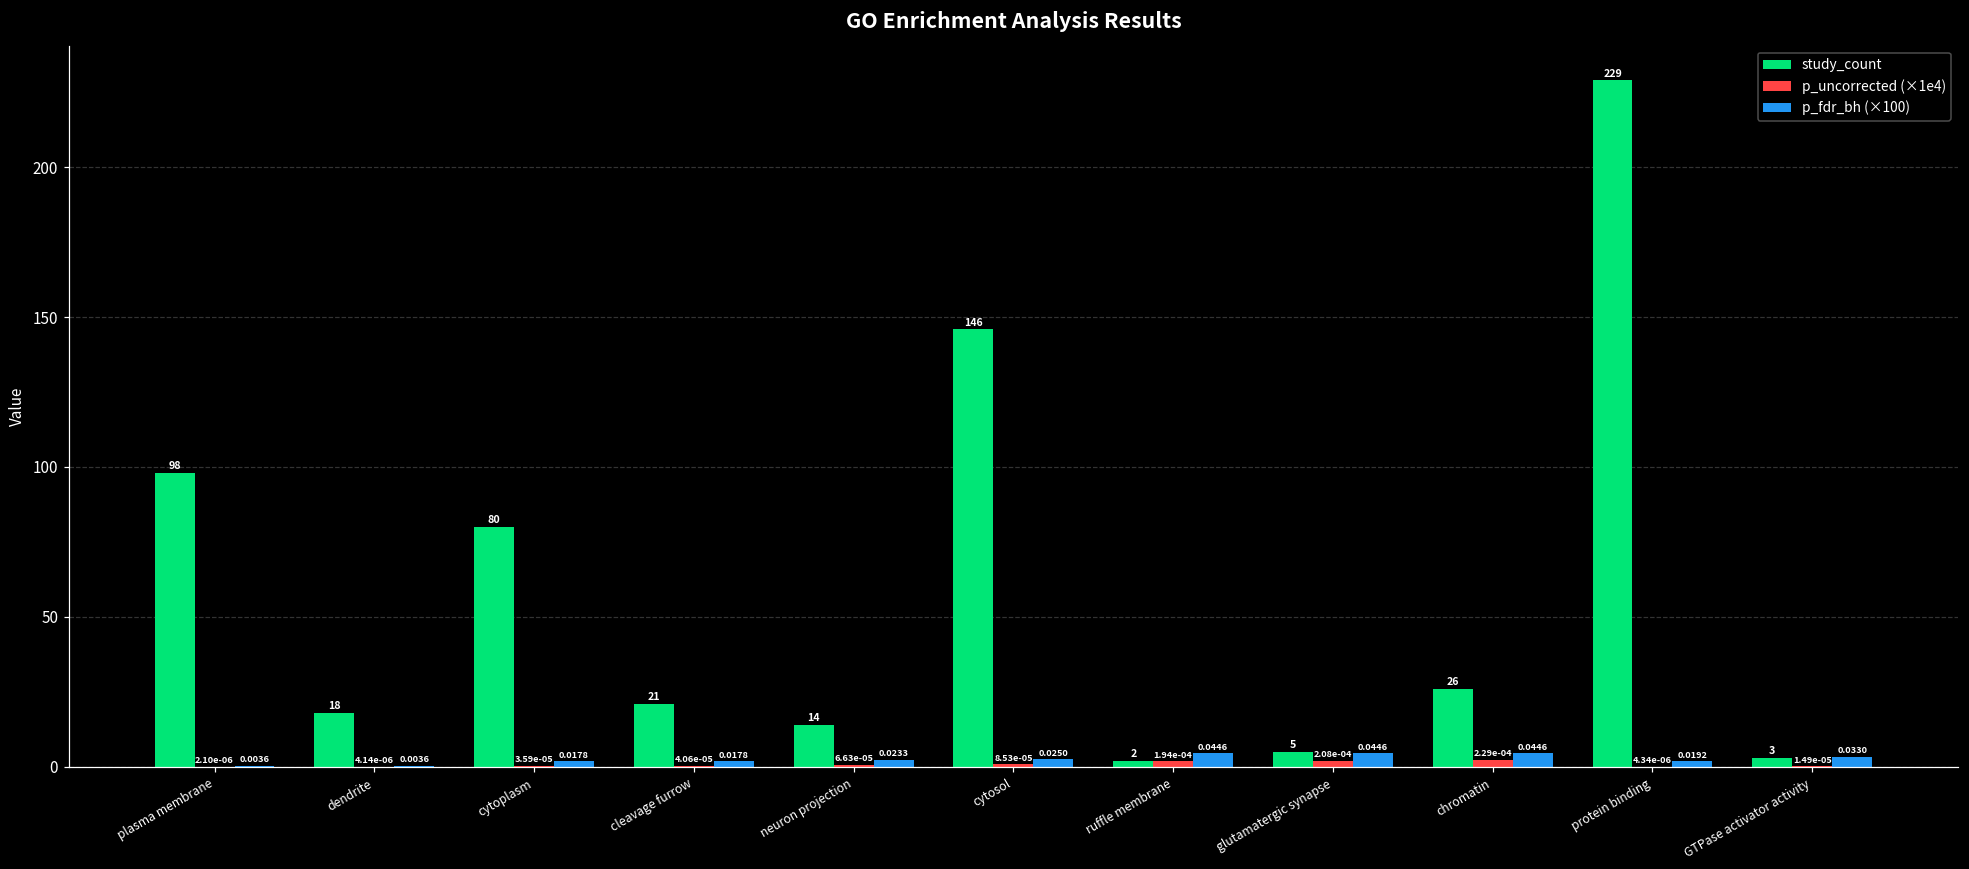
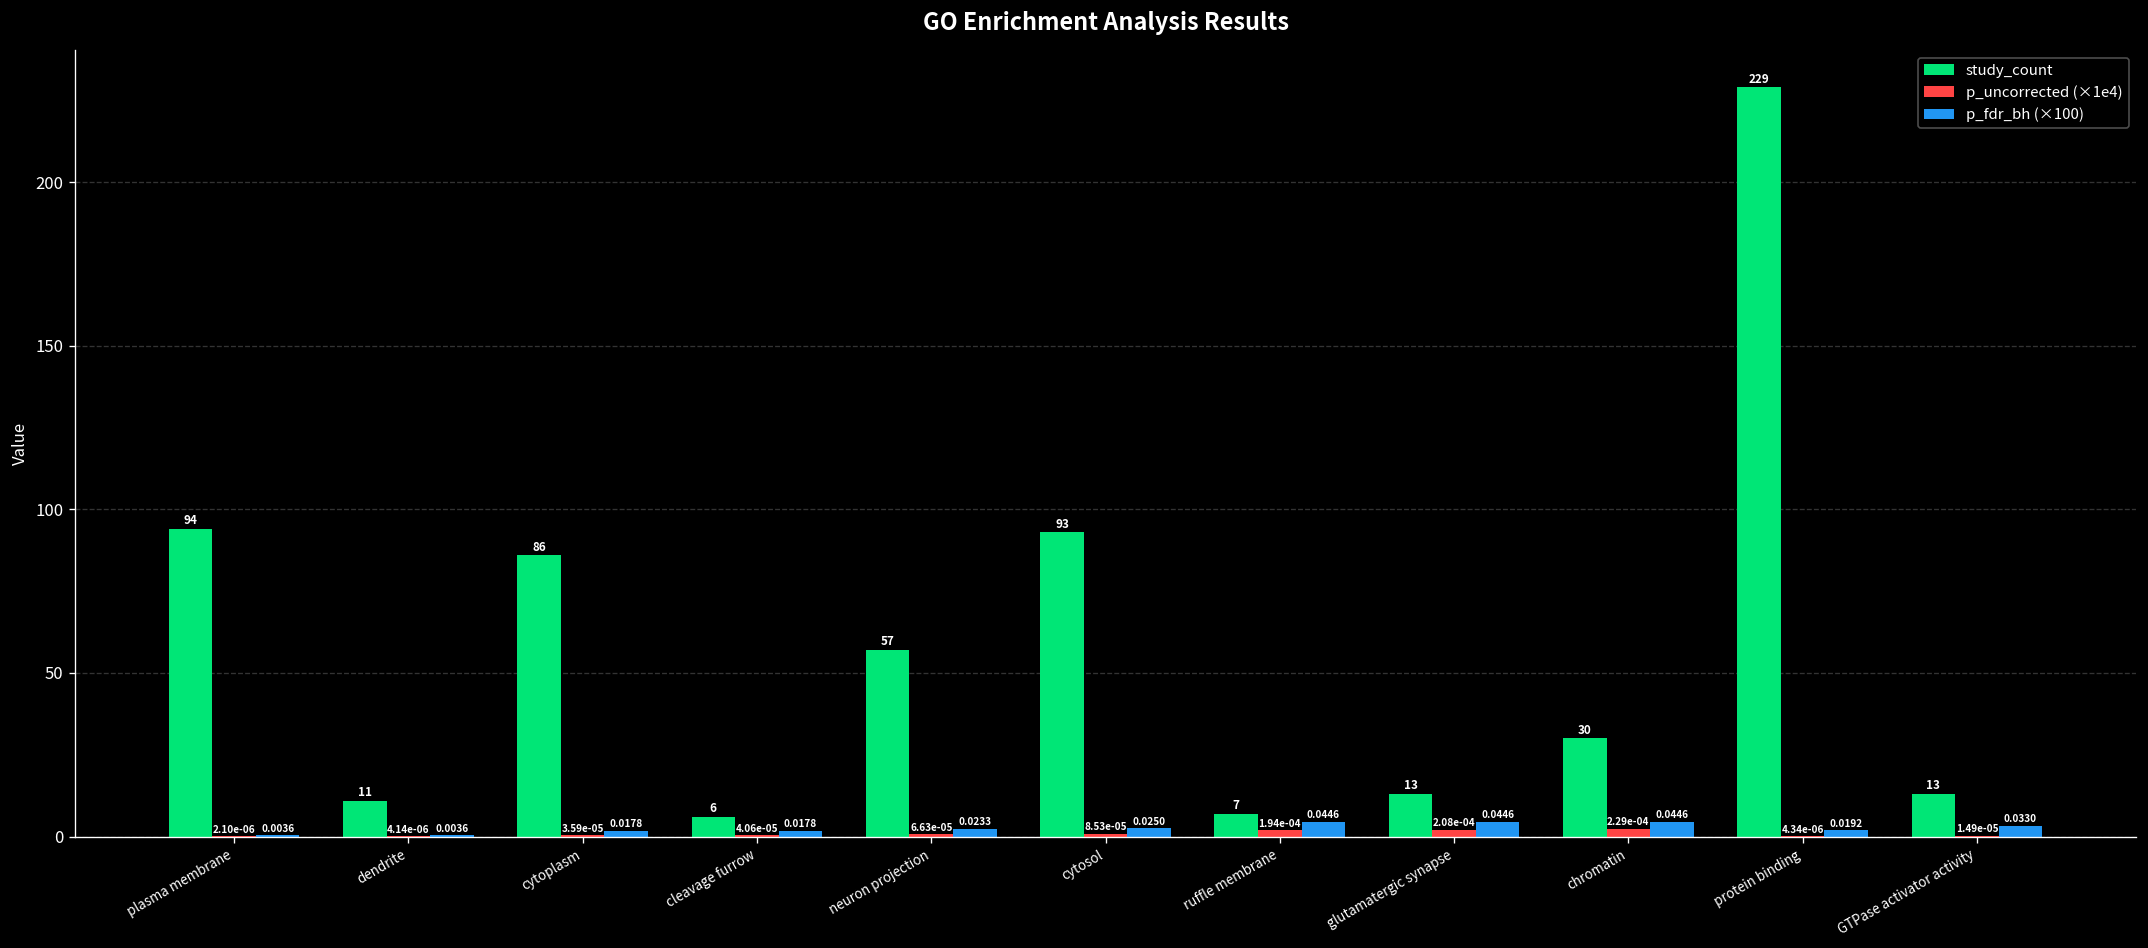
  {
    "study_count": {
-     "plasma membrane": "98",
-     "dendrite": "18",
-     "cytoplasm": "80",
-     "cleavage furrow": "21",
-     "neuron projection": "14",
-     "cytosol": "146",
-     "ruffle membrane": "2",
-     "glutamatergic synapse": "5",
-     "chromatin": "26",
+     "plasma membrane": "94",
+     "dendrite": "11",
+     "cytoplasm": "86",
+     "cleavage furrow": "6",
+     "neuron projection": "57",
+     "cytosol": "93",
+     "ruffle membrane": "7",
+     "glutamatergic synapse": "13",
+     "chromatin": "30",
      "protein binding": "229",
-     "GTPase activator activity": "3"
+     "GTPase activator activity": "13"
    },
    "p_uncorrected (×1e4)": {
      "plasma membrane": "2.10e-06",
      "dendrite": "4.14e-06",
      "cytoplasm": "3.59e-05",
      "cleavage furrow": "4.06e-05",
      "protein binding": "4.34e-06",
      "GTPase activator activity": "1.49e-05"
    }
  }
